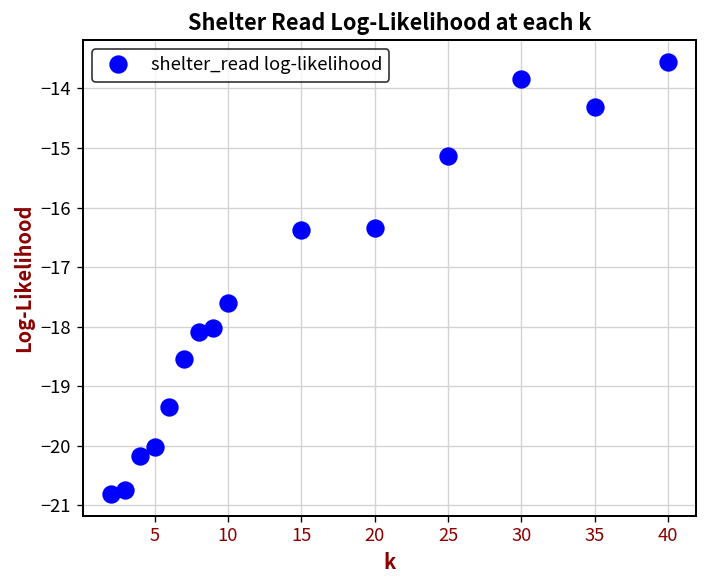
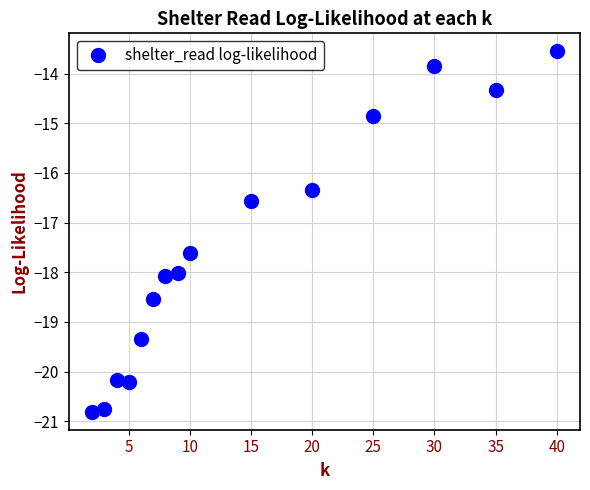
  {
-   "5": -20.0,
+   "5": -20.2,
    "10": -17.6,
-   "15": -16.4,
+   "15": -16.6,
    "20": -16.3,
-   "25": -15.1,
+   "25": -14.9,
    "30": -13.8,
    "35": -14.3,
    "40": -13.6
  }
